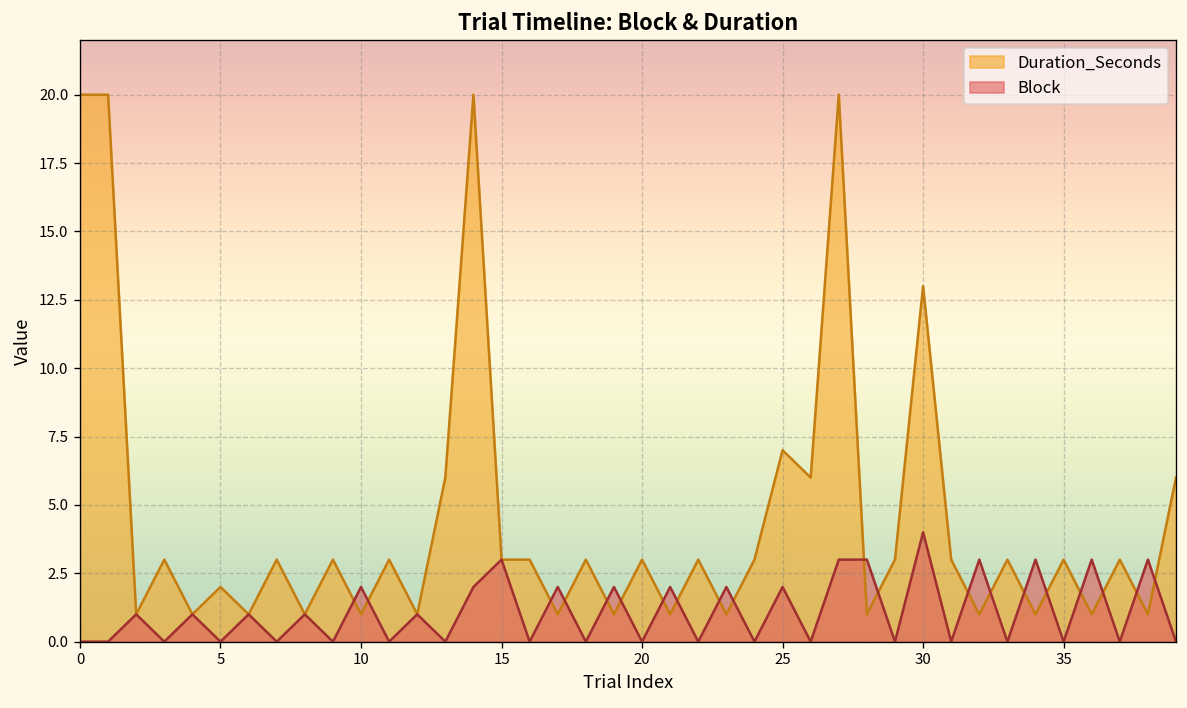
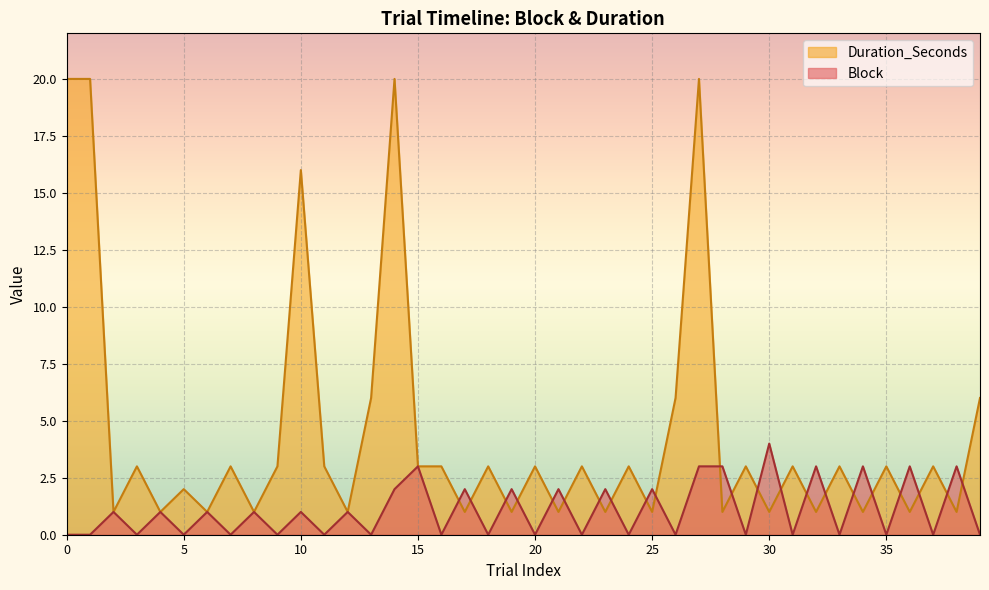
  {
    "Duration_Seconds": {
      "0": 20,
      "5": 2,
-     "10": 1,
+     "10": 16,
      "20": 3,
-     "25": 7,
-     "30": 13,
+     "25": 1,
+     "30": 1,
      "35": 3
    },
    "Block": {
      "0": 0,
      "5": 0,
-     "10": 2,
+     "10": 1,
      "20": 0,
      "25": 2,
      "30": 4,
      "35": 0
    }
  }
